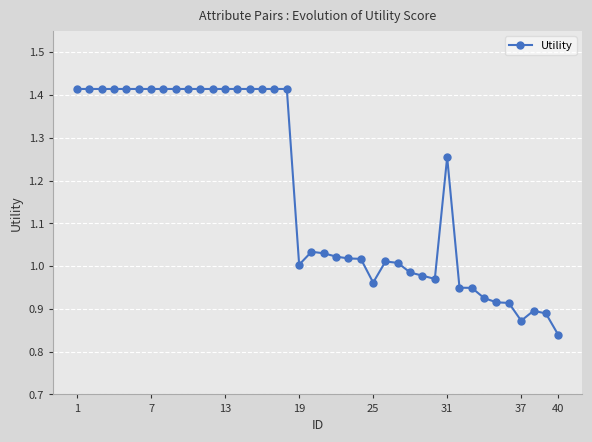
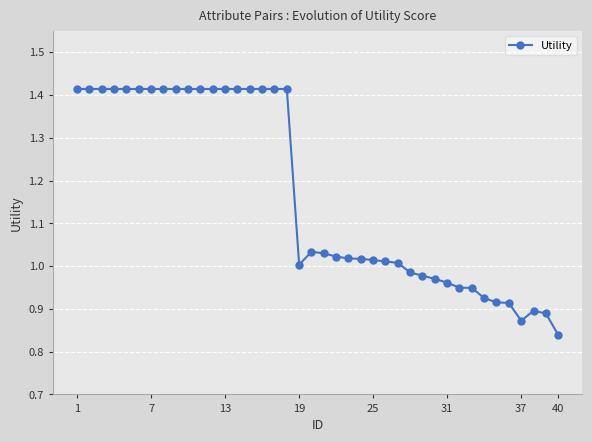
  {
    "1": 1.41,
    "7": 1.41,
    "13": 1.41,
    "19": 1.00,
-   "25": 0.96,
-   "31": 1.25,
+   "25": 1.01,
+   "31": 0.96,
    "37": 0.87,
    "40": 0.84
  }
